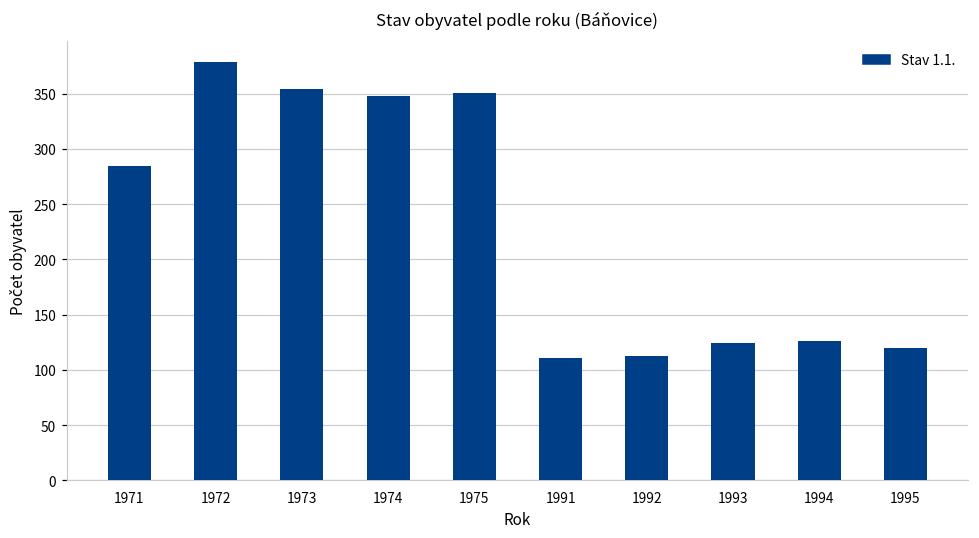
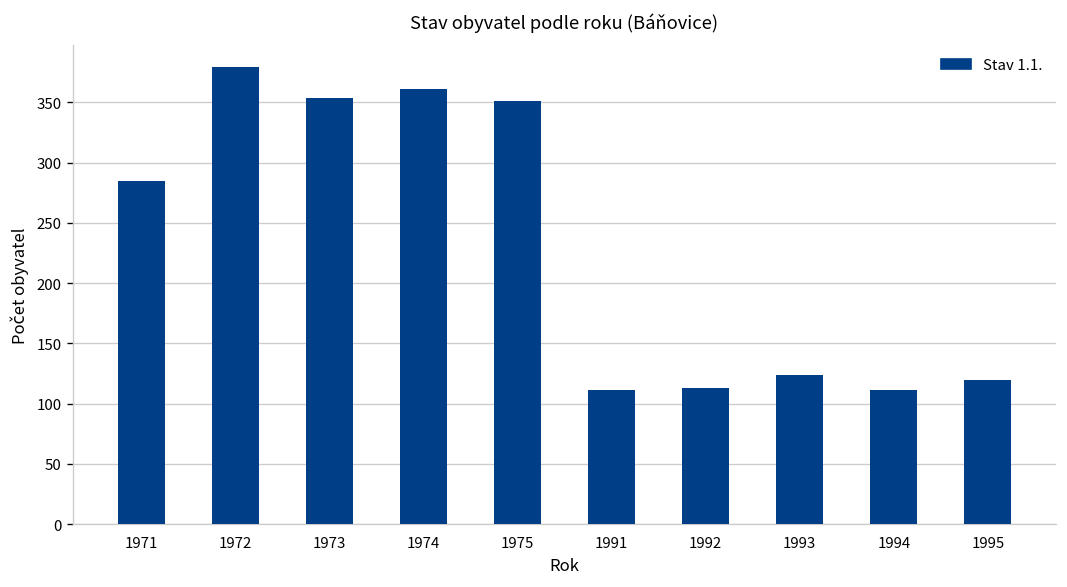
  {
    "1971": 285,
    "1972": 379,
    "1973": 354,
-   "1974": 348,
+   "1974": 361,
    "1975": 351,
    "1991": 111,
    "1992": 113,
    "1993": 124,
-   "1994": 126,
+   "1994": 111,
    "1995": 120
  }
